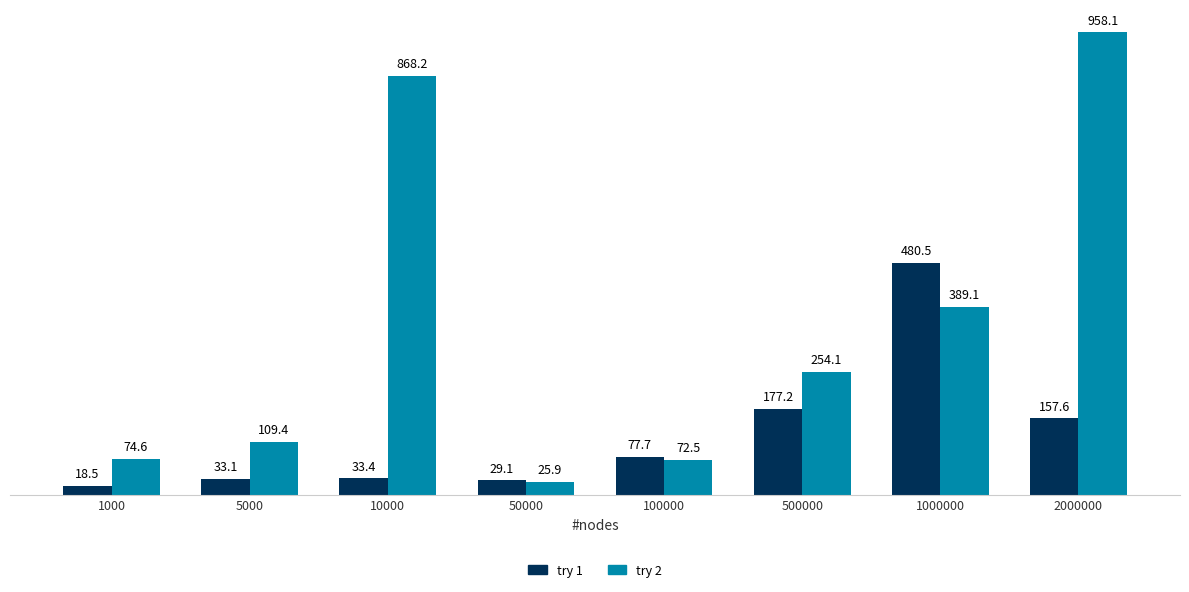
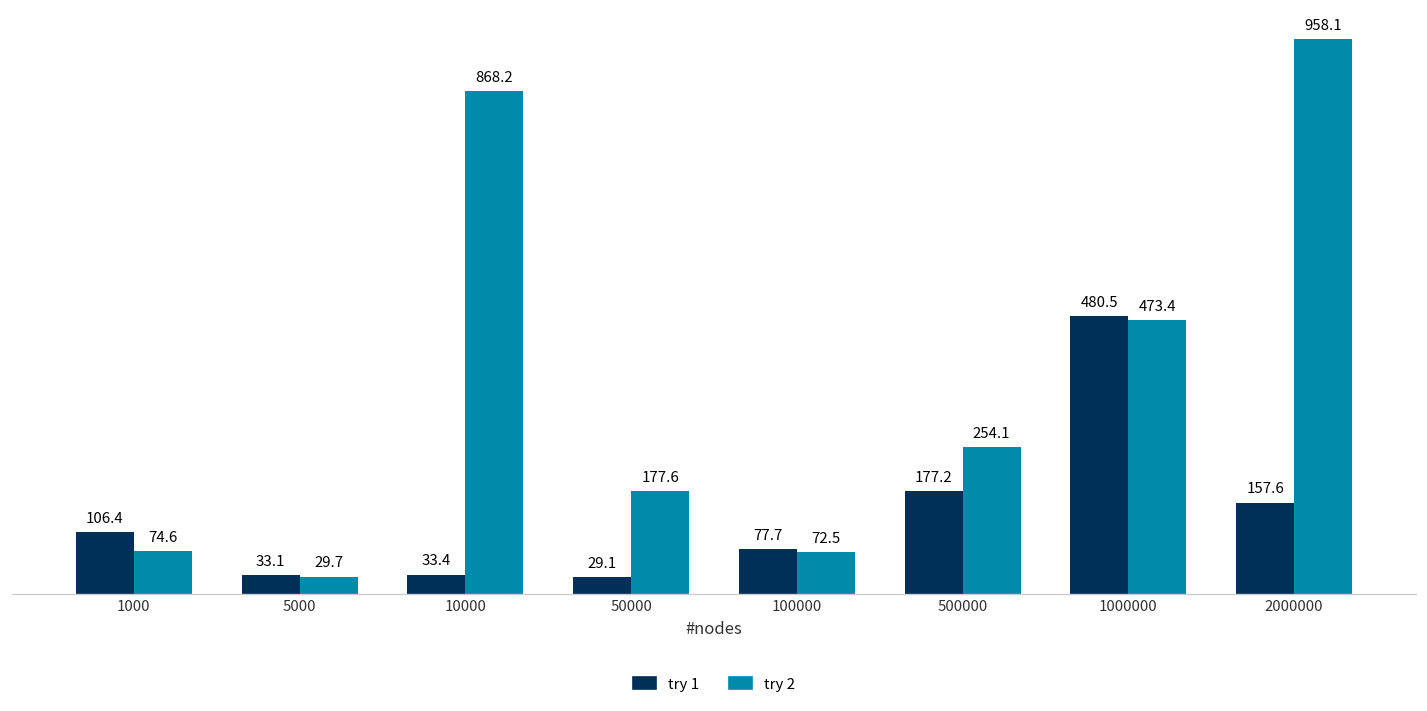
  {
    "try 1": {
-     "1000": 18.5,
+     "1000": 106.4,
      "5000": 33.1,
      "10000": 33.4,
      "50000": 29.1,
      "100000": 77.7,
      "500000": 177.2,
      "1000000": 480.5,
      "2000000": 157.6
    },
    "try 2": {
      "1000": 74.6,
-     "5000": 109.4,
+     "5000": 29.7,
      "10000": 868.2,
-     "50000": 25.9,
+     "50000": 177.6,
      "100000": 72.5,
      "500000": 254.1,
-     "1000000": 389.1,
+     "1000000": 473.4,
      "2000000": 958.1
    }
  }
